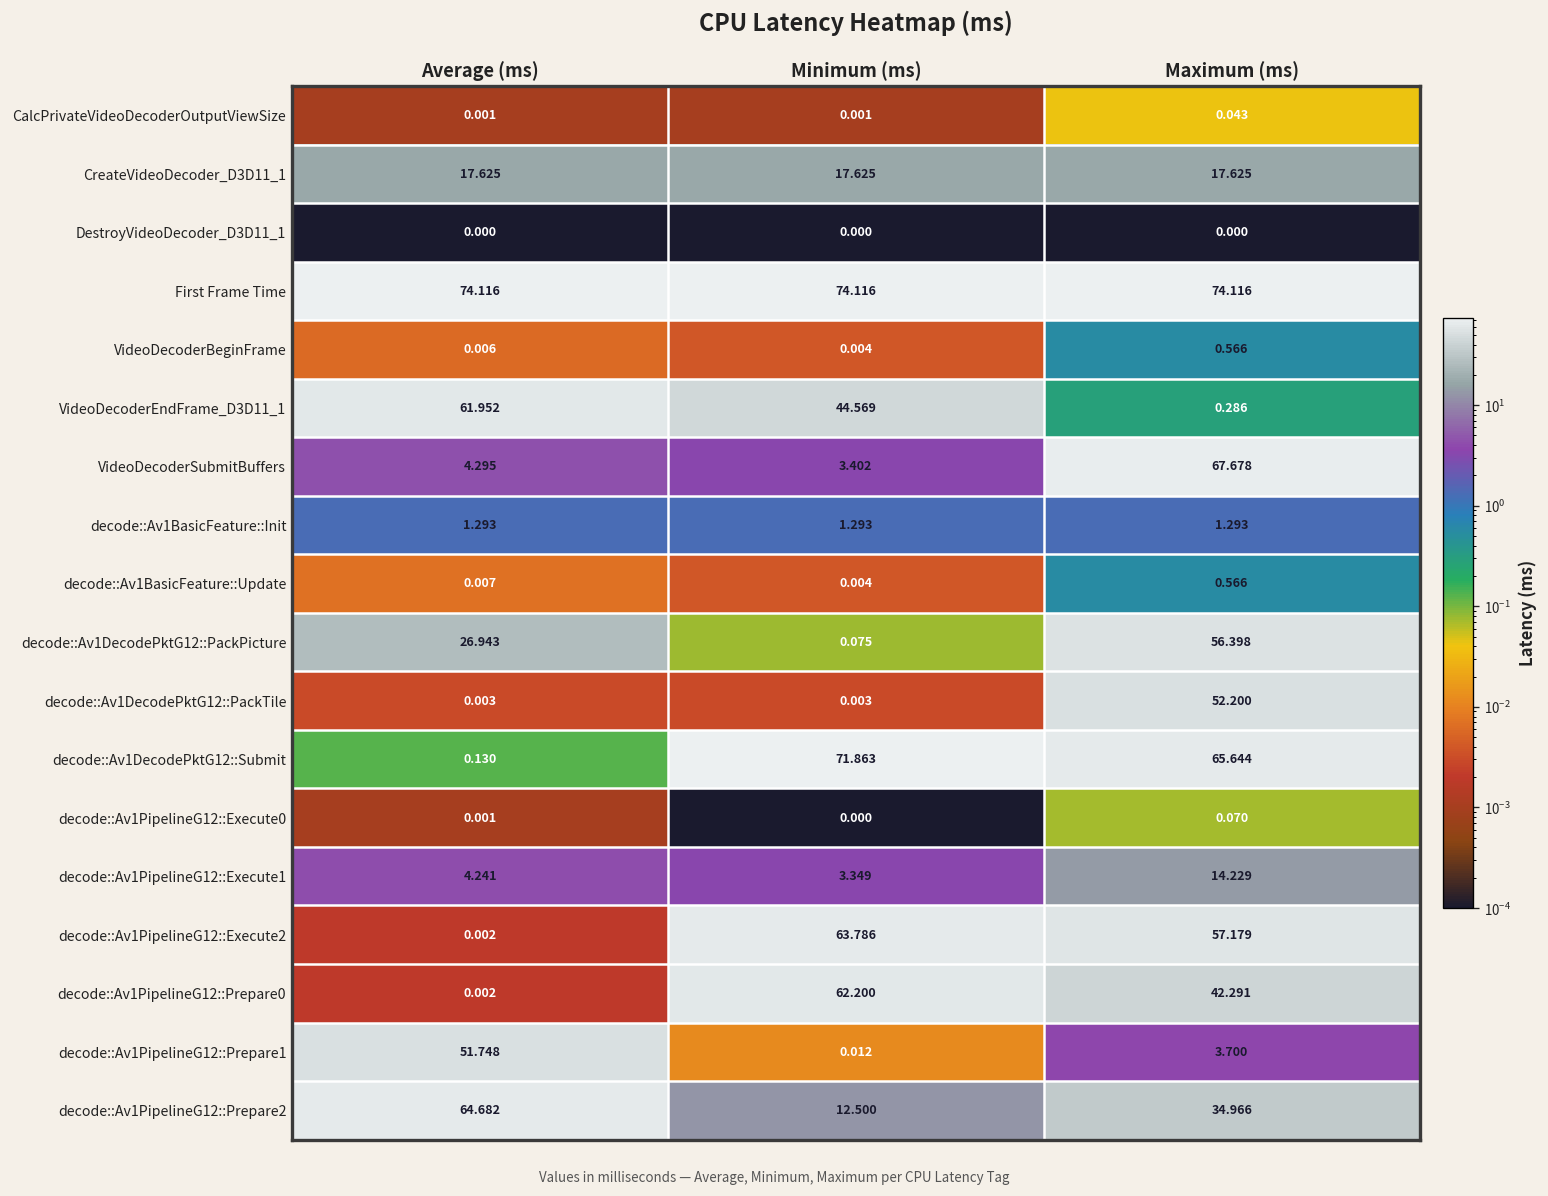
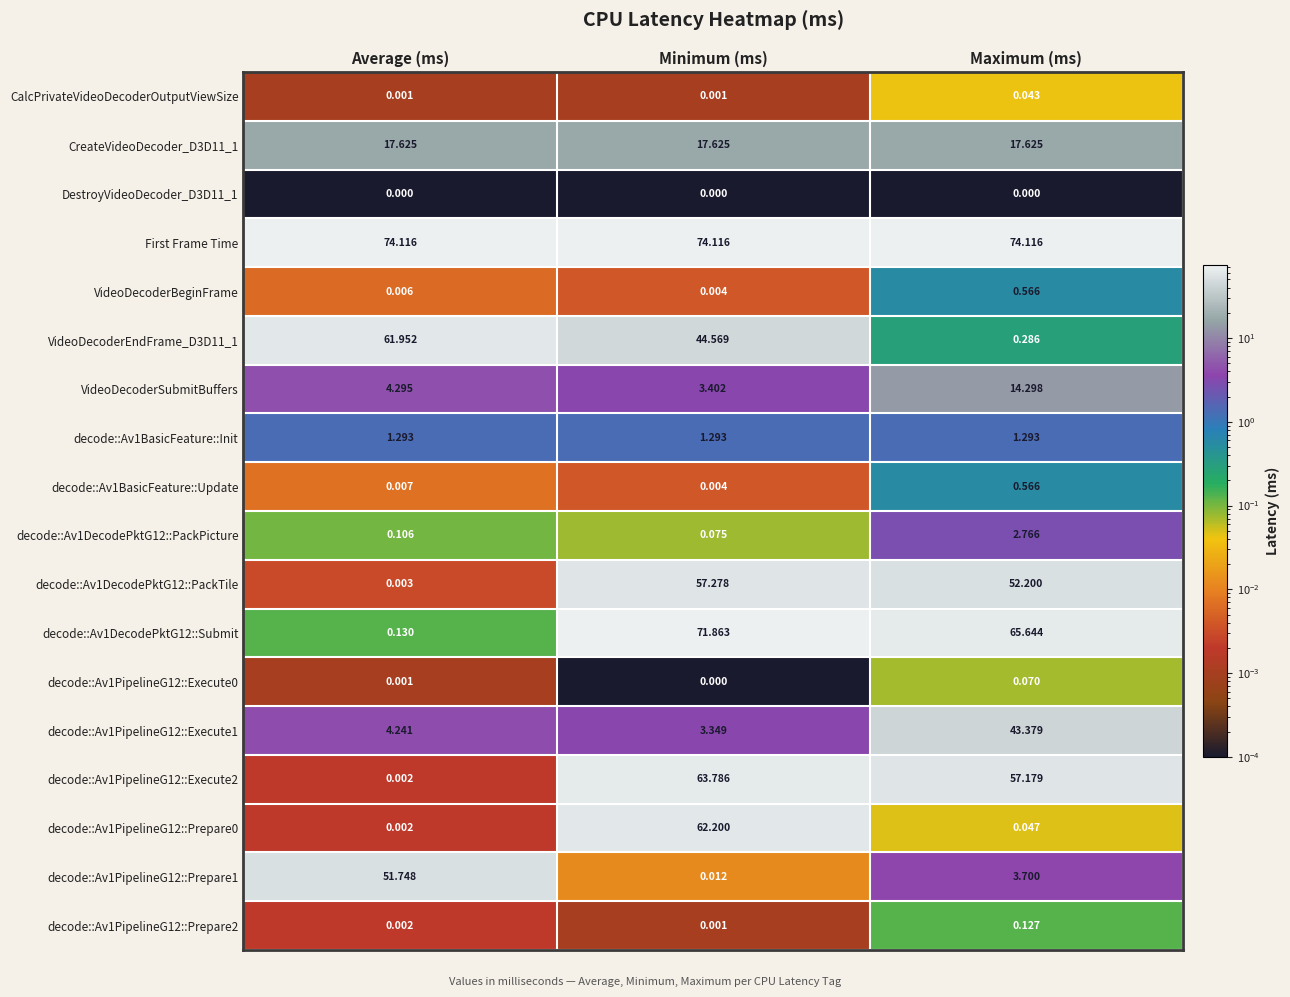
  {
    "CalcPrivateVideoDecoderOutputViewSize": {
      "Average (ms)": 0.001,
      "Minimum (ms)": 0.001,
      "Maximum (ms)": 0.043
    },
    "CreateVideoDecoder_D3D11_1": {
      "Average (ms)": 17.625,
      "Minimum (ms)": 17.625,
      "Maximum (ms)": 17.625
    },
    "DestroyVideoDecoder_D3D11_1": {
      "Average (ms)": 0.000,
      "Minimum (ms)": 0.000,
      "Maximum (ms)": 0.000
    },
    "First Frame Time": {
      "Average (ms)": 74.116,
      "Minimum (ms)": 74.116,
      "Maximum (ms)": 74.116
    },
    "VideoDecoderBeginFrame": {
      "Average (ms)": 0.006,
      "Minimum (ms)": 0.004,
      "Maximum (ms)": 0.566
    },
    "VideoDecoderEndFrame_D3D11_1": {
      "Average (ms)": 61.952,
      "Minimum (ms)": 44.569,
      "Maximum (ms)": 0.286
    },
    "VideoDecoderSubmitBuffers": {
      "Average (ms)": 4.295,
      "Minimum (ms)": 3.402,
-     "Maximum (ms)": 67.678
+     "Maximum (ms)": 14.298
    },
    "decode::Av1BasicFeature::Init": {
      "Average (ms)": 1.293,
      "Minimum (ms)": 1.293,
      "Maximum (ms)": 1.293
    },
    "decode::Av1BasicFeature::Update": {
      "Average (ms)": 0.007,
      "Minimum (ms)": 0.004,
      "Maximum (ms)": 0.566
    },
    "decode::Av1DecodePktG12::PackPicture": {
-     "Average (ms)": 26.943,
+     "Average (ms)": 0.106,
      "Minimum (ms)": 0.075,
-     "Maximum (ms)": 56.398
+     "Maximum (ms)": 2.766
    },
    "decode::Av1DecodePktG12::PackTile": {
      "Average (ms)": 0.003,
-     "Minimum (ms)": 0.003,
+     "Minimum (ms)": 57.278,
      "Maximum (ms)": 52.200
    },
    "decode::Av1DecodePktG12::Submit": {
      "Average (ms)": 0.130,
      "Minimum (ms)": 71.863,
      "Maximum (ms)": 65.644
    },
    "decode::Av1PipelineG12::Execute0": {
      "Average (ms)": 0.001,
      "Minimum (ms)": 0.000,
      "Maximum (ms)": 0.070
    },
    "decode::Av1PipelineG12::Execute1": {
      "Average (ms)": 4.241,
      "Minimum (ms)": 3.349,
-     "Maximum (ms)": 14.229
+     "Maximum (ms)": 43.379
    },
    "decode::Av1PipelineG12::Execute2": {
      "Average (ms)": 0.002,
      "Minimum (ms)": 63.786,
      "Maximum (ms)": 57.179
    },
    "decode::Av1PipelineG12::Prepare0": {
      "Average (ms)": 0.002,
      "Minimum (ms)": 62.200,
-     "Maximum (ms)": 42.291
+     "Maximum (ms)": 0.047
    },
    "decode::Av1PipelineG12::Prepare1": {
      "Average (ms)": 51.748,
      "Minimum (ms)": 0.012,
      "Maximum (ms)": 3.700
    },
    "decode::Av1PipelineG12::Prepare2": {
-     "Average (ms)": 64.682,
-     "Minimum (ms)": 12.500,
-     "Maximum (ms)": 34.966
+     "Average (ms)": 0.002,
+     "Minimum (ms)": 0.001,
+     "Maximum (ms)": 0.127
    }
  }
